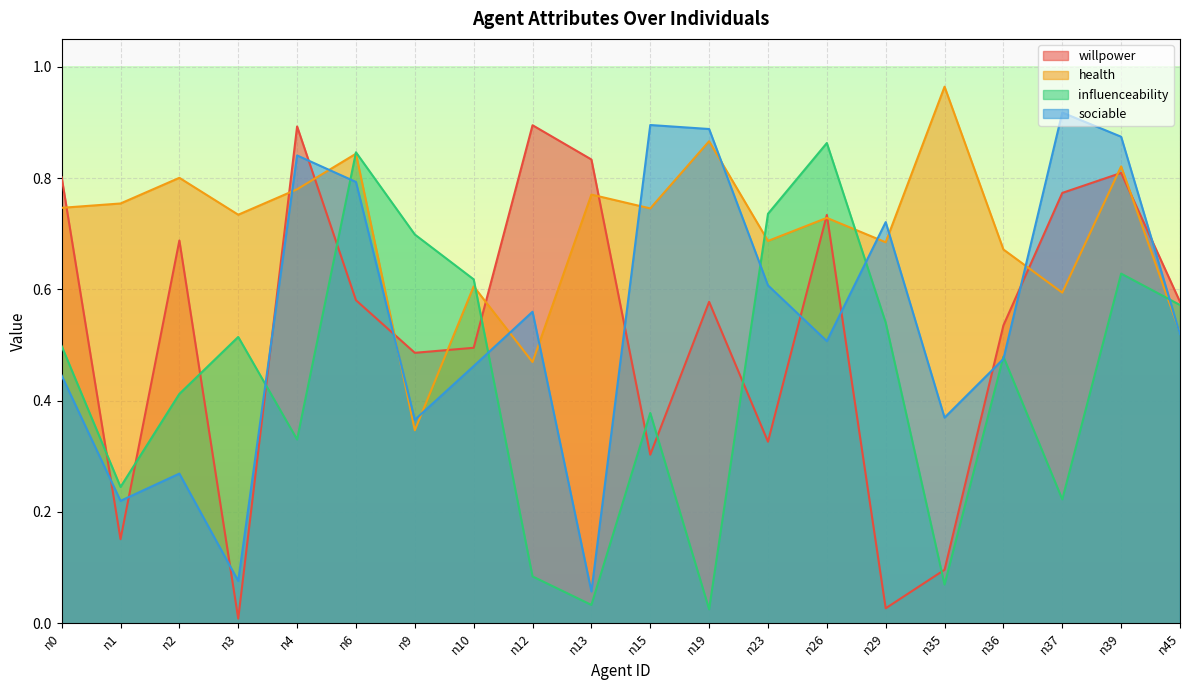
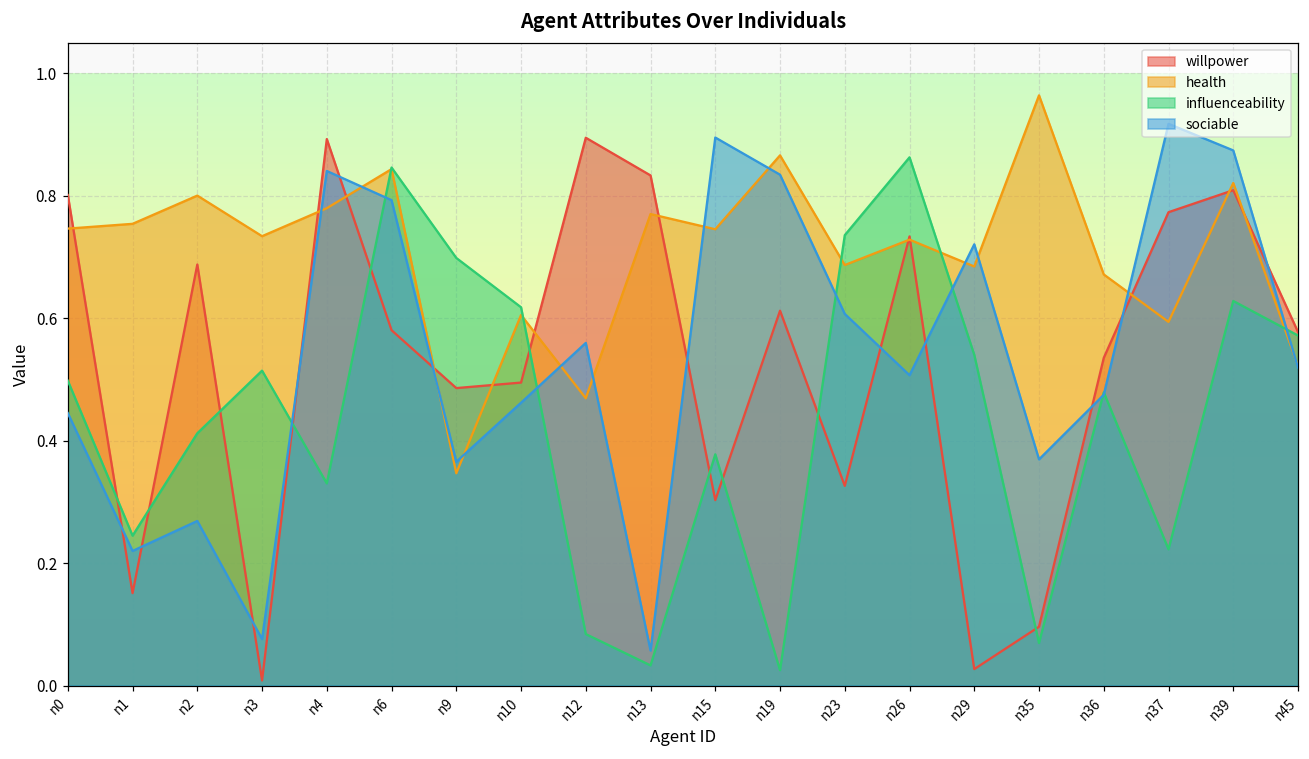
  {
    "willpower": {
      "n0": 0.80,
      "n1": 0.15,
      "n2": 0.69,
      "n3": 0.01,
      "n4": 0.89,
      "n6": 0.58,
      "n9": 0.49,
      "n10": 0.49,
      "n12": 0.89,
      "n13": 0.83,
      "n15": 0.30,
-     "n19": 0.58,
+     "n19": 0.61,
      "n23": 0.33,
      "n26": 0.73,
      "n29": 0.03,
      "n35": 0.10,
      "n36": 0.54,
      "n37": 0.77,
      "n39": 0.81,
      "n45": 0.58
    },
    "health": {
      "n0": 0.75,
      "n1": 0.75,
      "n2": 0.80,
      "n3": 0.73,
      "n4": 0.78,
      "n9": 0.35,
      "n10": 0.61,
      "n12": 0.47,
      "n13": 0.77,
      "n15": 0.75,
      "n19": 0.87,
      "n23": 0.69,
      "n26": 0.73,
      "n29": 0.68,
      "n35": 0.96,
      "n36": 0.67,
      "n37": 0.59,
      "n39": 0.82
    },
    "influenceability": {
      "n0": 0.50,
      "n1": 0.24,
      "n2": 0.41,
      "n3": 0.51,
      "n4": 0.33,
      "n9": 0.70,
      "n10": 0.62,
      "n12": 0.08,
      "n13": 0.03,
      "n15": 0.38,
      "n19": 0.03,
      "n23": 0.74,
      "n26": 0.86,
      "n29": 0.54,
      "n35": 0.07,
      "n37": 0.22,
      "n39": 0.63,
      "n45": 0.57
    },
    "sociable": {
      "n0": 0.45,
      "n1": 0.22,
      "n2": 0.27,
      "n3": 0.08,
      "n4": 0.84,
      "n6": 0.79,
      "n9": 0.37,
      "n10": 0.46,
      "n12": 0.56,
      "n13": 0.06,
      "n15": 0.90,
-     "n19": 0.89,
+     "n19": 0.83,
      "n23": 0.61,
      "n26": 0.51,
      "n29": 0.72,
      "n35": 0.37,
      "n39": 0.87
    }
  }
